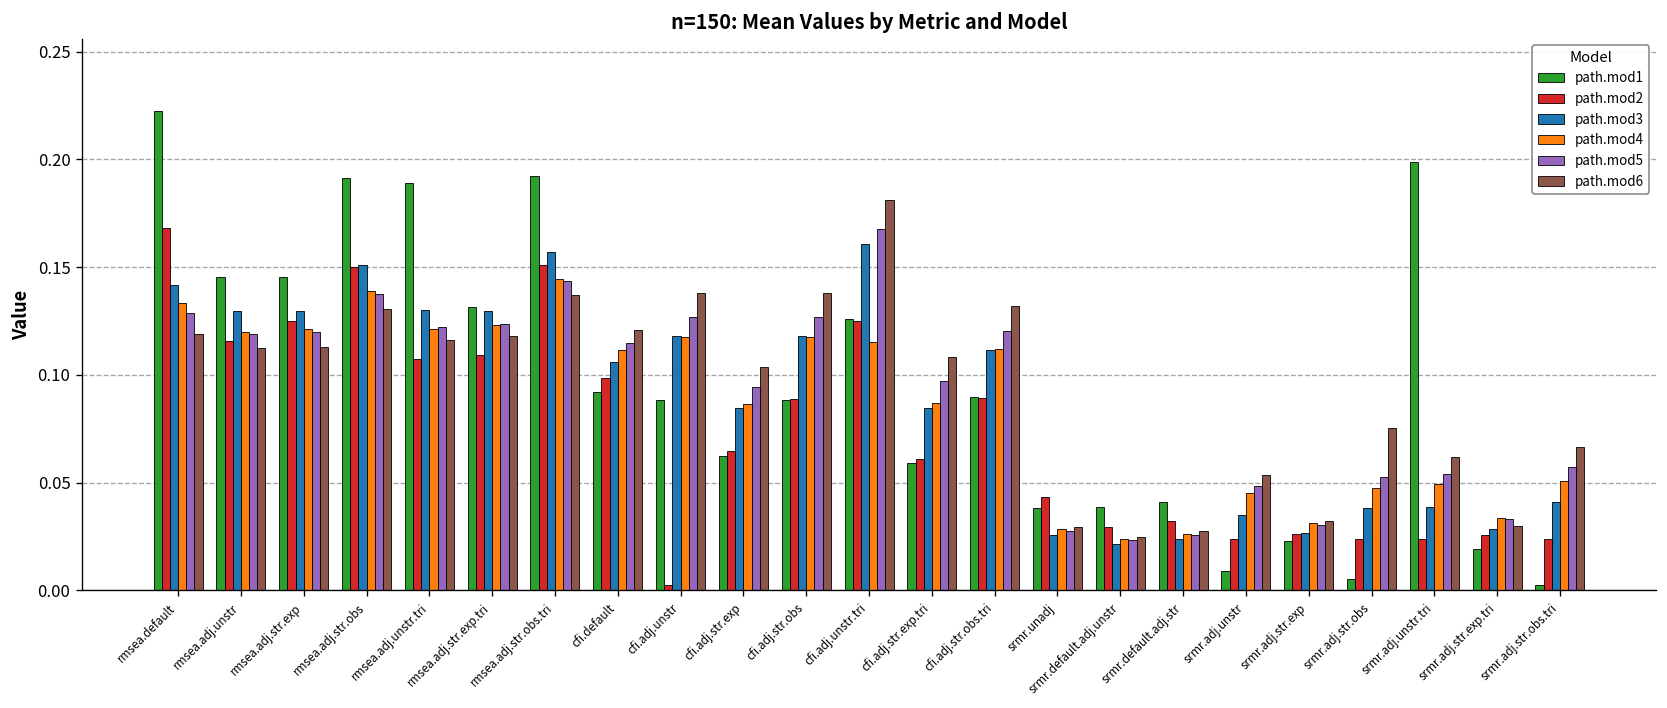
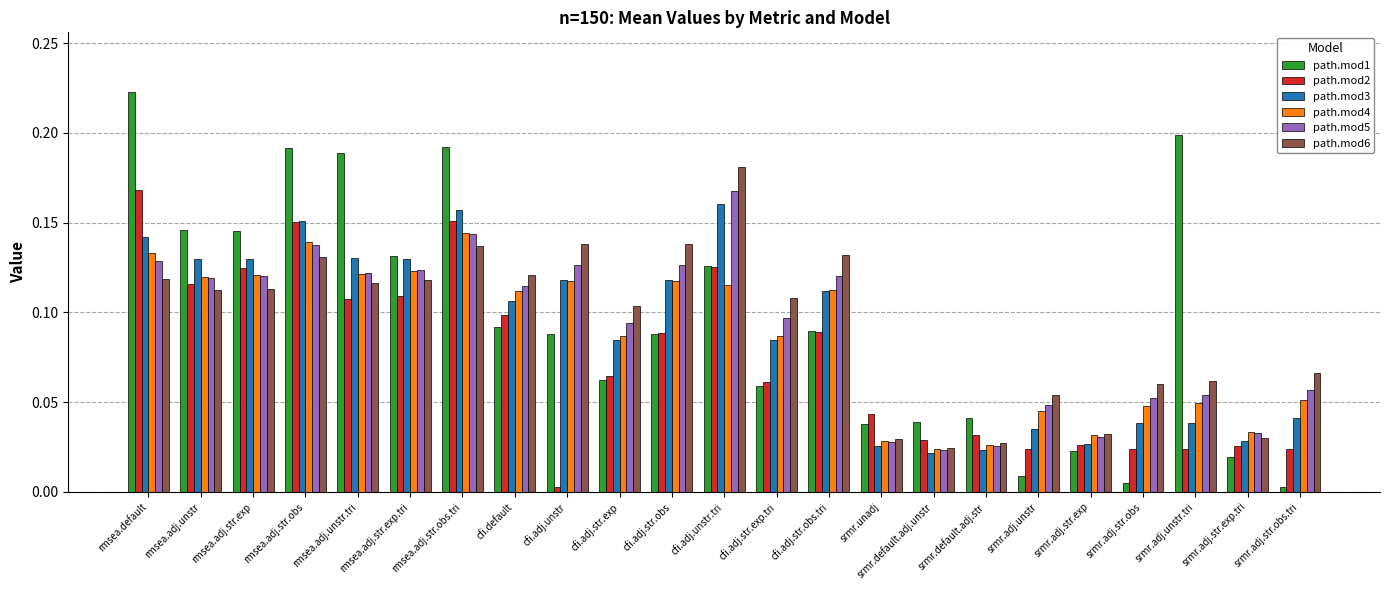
  {
    "path.mod1": {
      "rmsea.default": 0.223,
      "rmsea.adj.unstr": 0.146,
      "rmsea.adj.str.exp": 0.145,
      "rmsea.adj.str.obs": 0.192,
      "rmsea.adj.unstr.tri": 0.189,
      "rmsea.adj.str.exp.tri": 0.131,
      "rmsea.adj.str.obs.tri": 0.192,
      "cfi.default": 0.092,
      "cfi.adj.unstr": 0.088,
      "cfi.adj.str.exp": 0.062,
      "cfi.adj.str.obs": 0.088,
      "cfi.adj.unstr.tri": 0.126,
      "cfi.adj.str.exp.tri": 0.059,
      "cfi.adj.str.obs.tri": 0.090,
      "srmr.unadj": 0.038,
      "srmr.default.adj.unstr": 0.039,
      "srmr.default.adj.str": 0.041,
      "srmr.adj.unstr": 0.009,
      "srmr.adj.str.exp": 0.023,
      "srmr.adj.str.obs": 0.005,
      "srmr.adj.unstr.tri": 0.199,
      "srmr.adj.str.exp.tri": 0.019,
      "srmr.adj.str.obs.tri": 0.002
    },
    "path.mod2": {
      "rmsea.default": 0.168,
      "rmsea.adj.unstr": 0.116,
      "rmsea.adj.str.exp": 0.125,
      "rmsea.adj.str.obs": 0.150,
      "rmsea.adj.unstr.tri": 0.107,
      "rmsea.adj.str.exp.tri": 0.109,
      "rmsea.adj.str.obs.tri": 0.151,
      "cfi.default": 0.099,
      "cfi.adj.unstr": 0.003,
      "cfi.adj.str.exp": 0.065,
      "cfi.adj.str.obs": 0.089,
      "cfi.adj.unstr.tri": 0.125,
      "cfi.adj.str.exp.tri": 0.061,
      "cfi.adj.str.obs.tri": 0.089,
      "srmr.unadj": 0.043,
      "srmr.default.adj.unstr": 0.029,
      "srmr.default.adj.str": 0.032,
      "srmr.adj.unstr": 0.024,
      "srmr.adj.str.exp": 0.026,
      "srmr.adj.str.obs": 0.024,
      "srmr.adj.unstr.tri": 0.024,
      "srmr.adj.str.exp.tri": 0.026,
      "srmr.adj.str.obs.tri": 0.024
    },
    "path.mod3": {
      "rmsea.default": 0.142,
      "rmsea.adj.unstr": 0.130,
      "rmsea.adj.str.exp": 0.130,
      "rmsea.adj.str.obs": 0.151,
      "rmsea.adj.unstr.tri": 0.130,
      "rmsea.adj.str.exp.tri": 0.130,
      "rmsea.adj.str.obs.tri": 0.157,
      "cfi.default": 0.106,
      "cfi.adj.unstr": 0.118,
      "cfi.adj.str.exp": 0.084,
      "cfi.adj.str.obs": 0.118,
      "cfi.adj.unstr.tri": 0.161,
      "cfi.adj.str.exp.tri": 0.085,
      "cfi.adj.str.obs.tri": 0.112,
      "srmr.unadj": 0.026,
      "srmr.default.adj.unstr": 0.022,
      "srmr.default.adj.str": 0.024,
      "srmr.adj.unstr": 0.035,
      "srmr.adj.str.exp": 0.027,
      "srmr.adj.str.obs": 0.038,
      "srmr.adj.unstr.tri": 0.039,
      "srmr.adj.str.exp.tri": 0.028,
      "srmr.adj.str.obs.tri": 0.041
    },
    "path.mod4": {
      "rmsea.default": 0.133,
      "rmsea.adj.unstr": 0.120,
      "rmsea.adj.str.exp": 0.121,
      "rmsea.adj.str.obs": 0.139,
      "rmsea.adj.unstr.tri": 0.121,
      "rmsea.adj.str.exp.tri": 0.123,
      "rmsea.adj.str.obs.tri": 0.144,
      "cfi.default": 0.112,
      "cfi.adj.unstr": 0.118,
      "cfi.adj.str.exp": 0.087,
      "cfi.adj.str.obs": 0.118,
      "cfi.adj.unstr.tri": 0.115,
      "cfi.adj.str.exp.tri": 0.087,
      "cfi.adj.str.obs.tri": 0.112,
      "srmr.unadj": 0.028,
      "srmr.default.adj.unstr": 0.024,
      "srmr.default.adj.str": 0.026,
      "srmr.adj.unstr": 0.045,
      "srmr.adj.str.exp": 0.031,
      "srmr.adj.str.obs": 0.048,
      "srmr.adj.unstr.tri": 0.049,
      "srmr.adj.str.exp.tri": 0.033,
      "srmr.adj.str.obs.tri": 0.051
    },
    "path.mod5": {
      "rmsea.default": 0.128,
      "rmsea.adj.unstr": 0.119,
      "rmsea.adj.str.exp": 0.120,
      "rmsea.adj.str.obs": 0.137,
      "rmsea.adj.unstr.tri": 0.122,
      "rmsea.adj.str.exp.tri": 0.124,
      "rmsea.adj.str.obs.tri": 0.144,
      "cfi.default": 0.115,
      "cfi.adj.unstr": 0.127,
      "cfi.adj.str.exp": 0.094,
      "cfi.adj.str.obs": 0.127,
      "cfi.adj.unstr.tri": 0.168,
      "cfi.adj.str.exp.tri": 0.097,
      "cfi.adj.str.obs.tri": 0.120,
      "srmr.unadj": 0.028,
      "srmr.default.adj.unstr": 0.023,
      "srmr.default.adj.str": 0.026,
      "srmr.adj.unstr": 0.048,
      "srmr.adj.str.exp": 0.030,
      "srmr.adj.str.obs": 0.053,
      "srmr.adj.unstr.tri": 0.054,
      "srmr.adj.str.exp.tri": 0.033,
      "srmr.adj.str.obs.tri": 0.057
    },
    "path.mod6": {
      "rmsea.default": 0.119,
      "rmsea.adj.unstr": 0.112,
      "rmsea.adj.str.exp": 0.113,
      "rmsea.adj.str.obs": 0.131,
      "rmsea.adj.unstr.tri": 0.116,
      "rmsea.adj.str.exp.tri": 0.118,
      "rmsea.adj.str.obs.tri": 0.137,
      "cfi.default": 0.121,
      "cfi.adj.unstr": 0.138,
      "cfi.adj.str.exp": 0.104,
      "cfi.adj.str.obs": 0.138,
      "cfi.adj.unstr.tri": 0.181,
      "cfi.adj.str.exp.tri": 0.108,
      "cfi.adj.str.obs.tri": 0.132,
      "srmr.unadj": 0.029,
      "srmr.default.adj.unstr": 0.025,
      "srmr.default.adj.str": 0.027,
      "srmr.adj.unstr": 0.054,
      "srmr.adj.str.exp": 0.032,
-     "srmr.adj.str.obs": 0.075,
+     "srmr.adj.str.obs": 0.060,
      "srmr.adj.unstr.tri": 0.062,
      "srmr.adj.str.exp.tri": 0.030,
      "srmr.adj.str.obs.tri": 0.066
    }
  }
